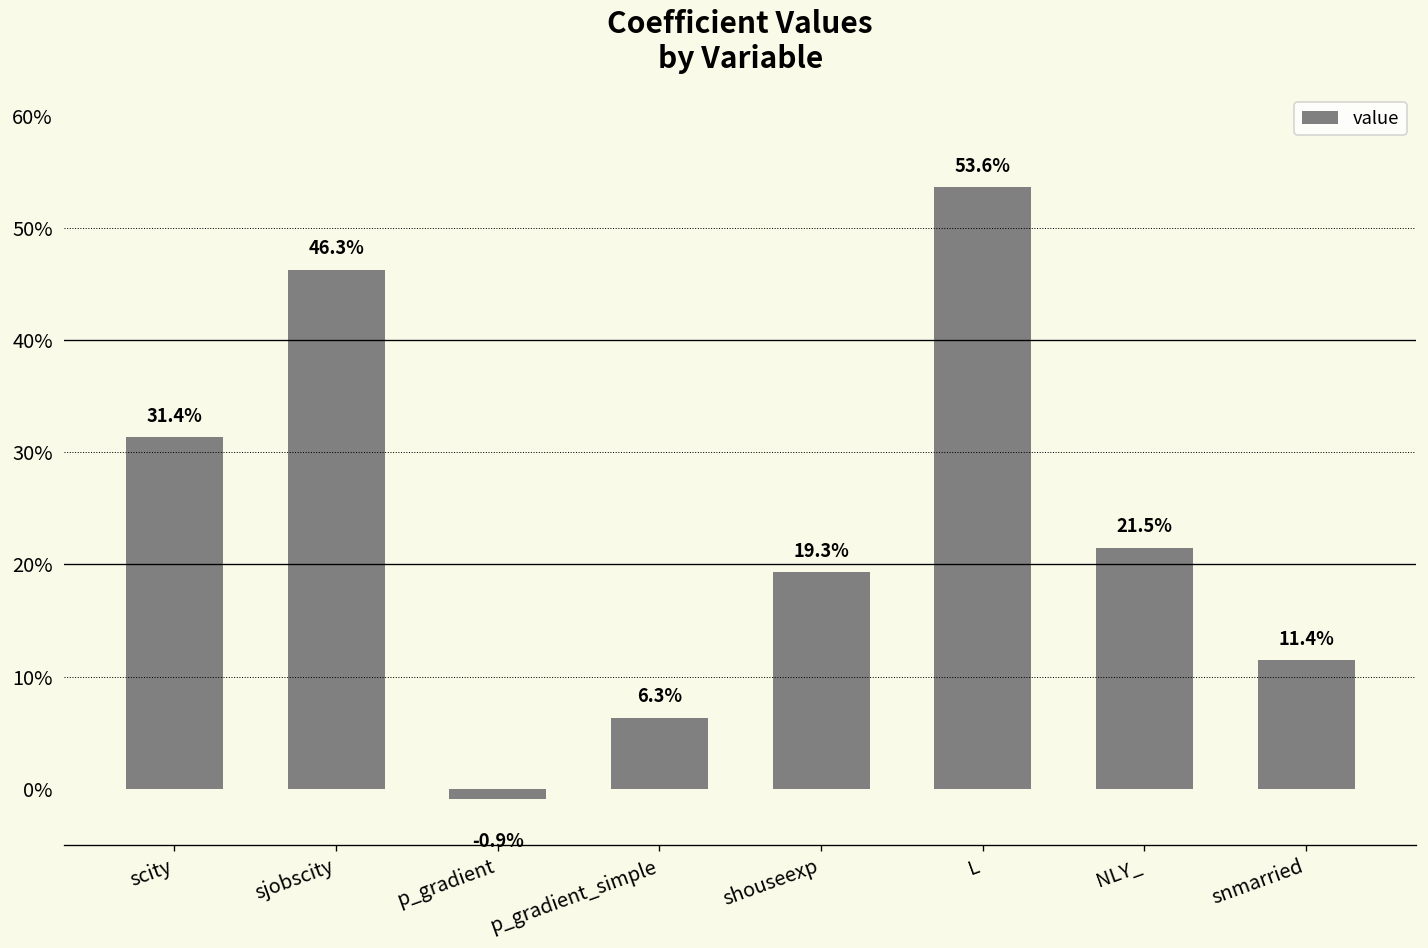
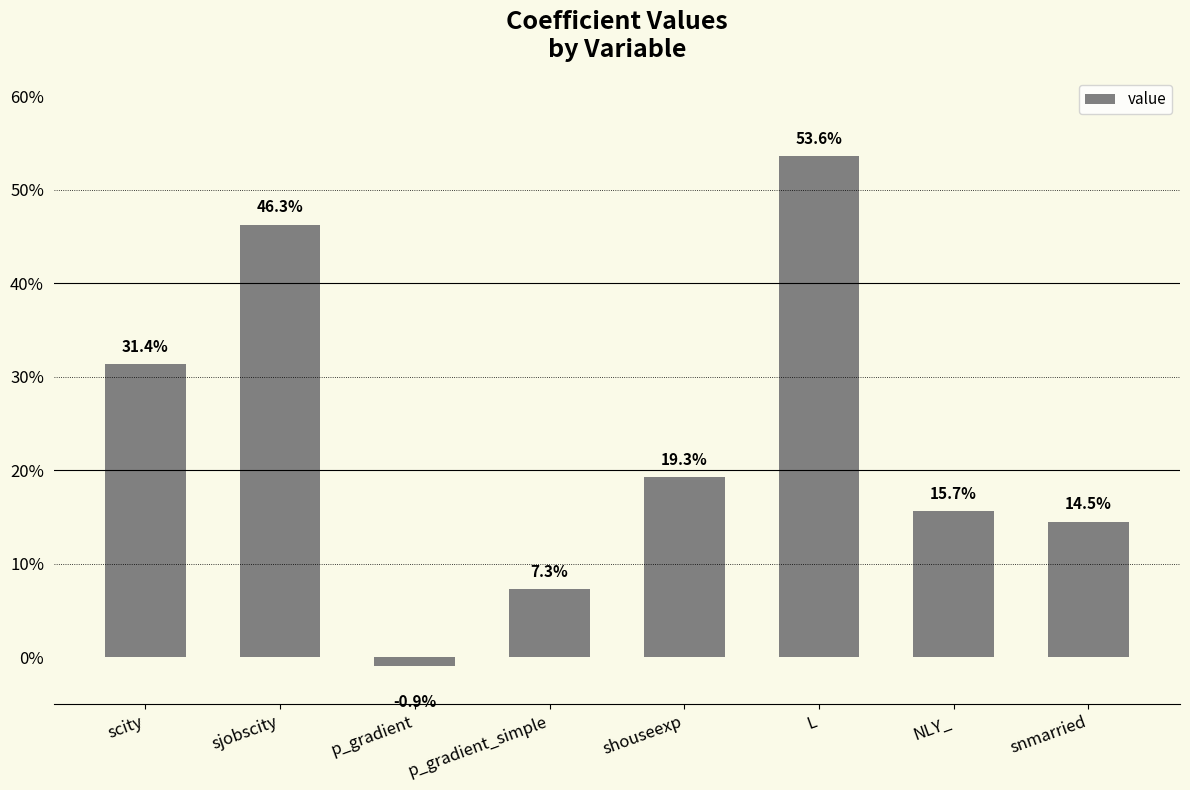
  {
    "scity": "31.4%",
    "sjobscity": "46.3%",
-   "p_gradient_simple": "6.3%",
+   "p_gradient_simple": "7.3%",
    "shouseexp": "19.3%",
    "L": "53.6%",
-   "NLY_": "21.5%",
-   "snmarried": "11.4%"
+   "NLY_": "15.7%",
+   "snmarried": "14.5%"
  }
